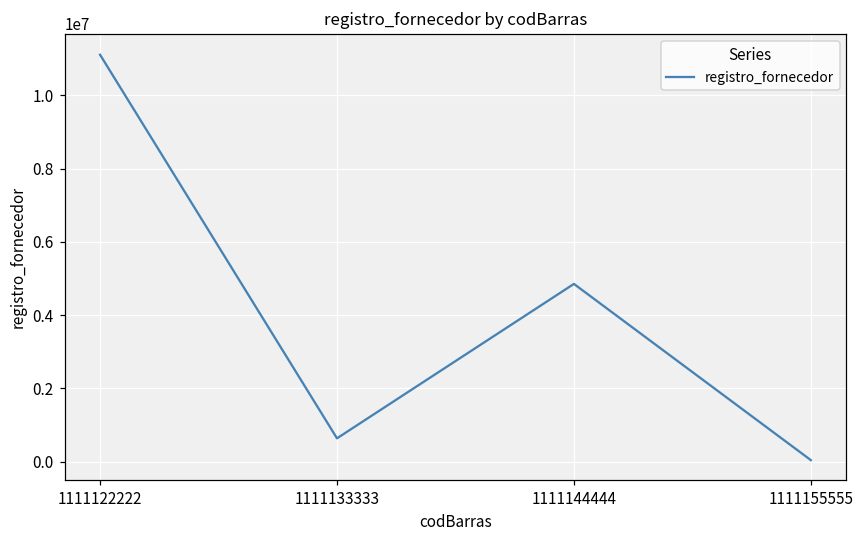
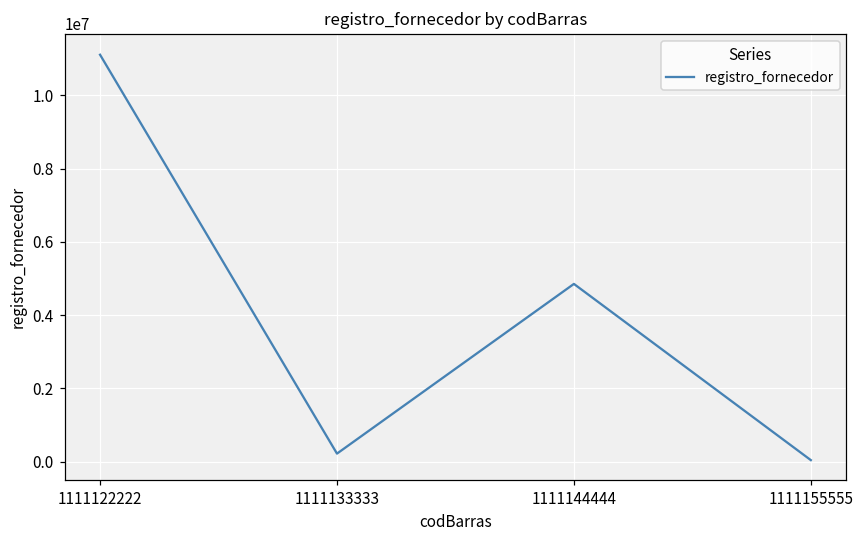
  {
    "1111122222": 11100000,
-   "1111133333": 600000,
+   "1111133333": 200000,
    "1111144444": 4900000,
    "1111155555": 0
  }
